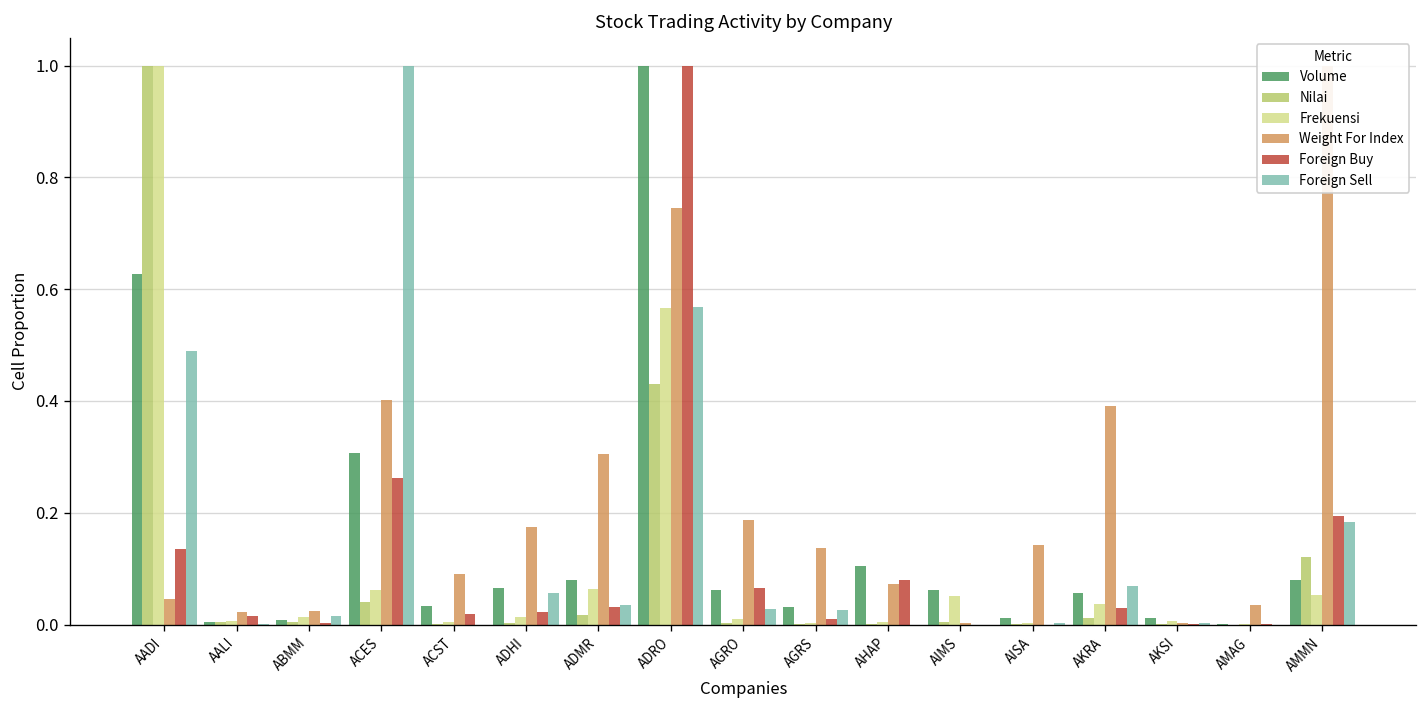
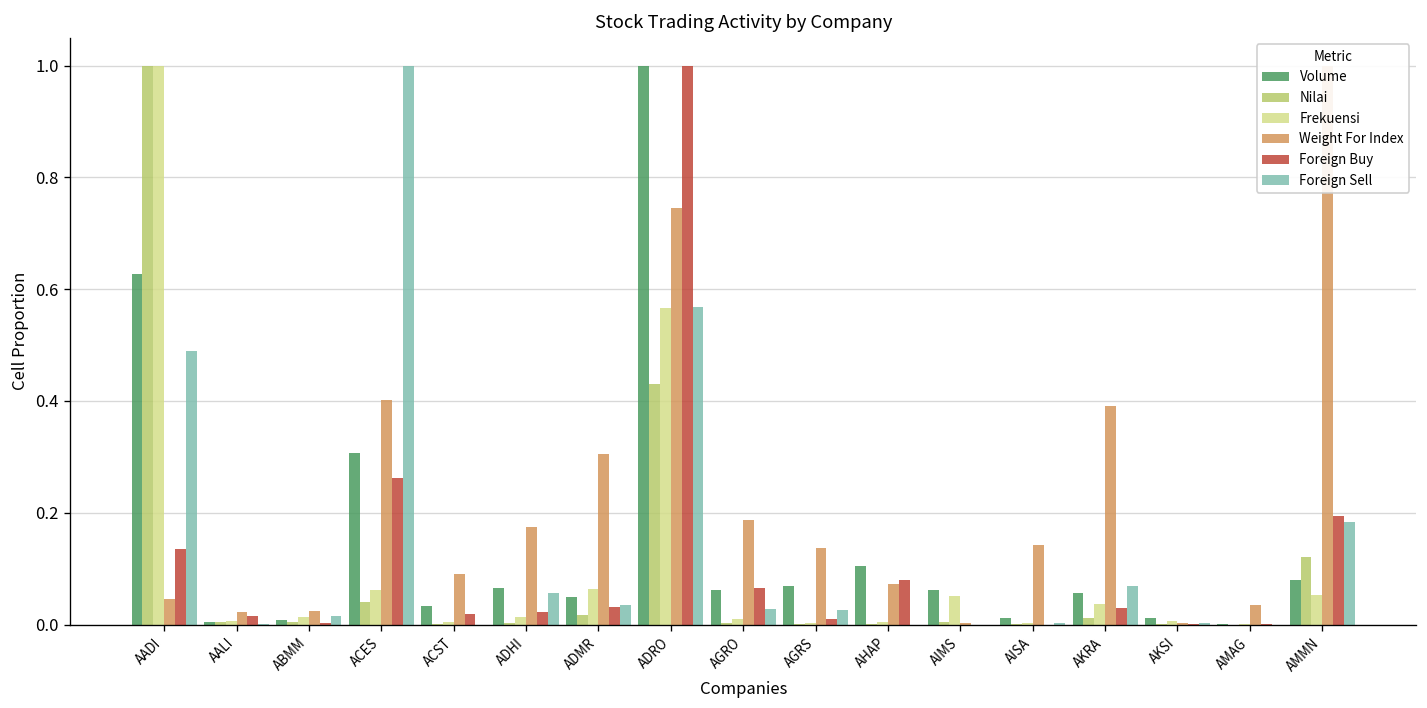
  {
    "Volume": {
      "AADI": 0.63,
      "AALI": 0.01,
      "ABMM": 0.01,
      "ACES": 0.31,
      "ACST": 0.03,
      "ADHI": 0.07,
-     "ADMR": 0.08,
+     "ADMR": 0.05,
      "ADRO": 1.00,
      "AGRO": 0.06,
-     "AGRS": 0.03,
+     "AGRS": 0.07,
      "AHAP": 0.10,
      "AIMS": 0.06,
      "AISA": 0.01,
      "AKRA": 0.06,
      "AKSI": 0.01,
      "AMMN": 0.08
    },
    "Weight For Index": {
      "AADI": 0.05,
      "AALI": 0.02,
      "ABMM": 0.02,
      "ACES": 0.40,
      "ACST": 0.09,
      "ADHI": 0.18,
      "ADMR": 0.31,
      "ADRO": 0.75,
      "AGRO": 0.19,
      "AGRS": 0.14,
      "AHAP": 0.07,
      "AISA": 0.14,
      "AKRA": 0.39,
      "AMAG": 0.03
    },
    "Foreign Buy": {
      "AADI": 0.14,
      "AALI": 0.01,
      "ACES": 0.26,
      "ACST": 0.02,
      "ADHI": 0.02,
      "ADMR": 0.03,
      "ADRO": 1.00,
      "AGRO": 0.07,
      "AGRS": 0.01,
      "AHAP": 0.08,
      "AIMS": 0.00,
      "AKRA": 0.03,
      "AMMN": 0.19
    },
    "Foreign Sell": {
      "AADI": 0.49,
      "ABMM": 0.02,
      "ACES": 1.00,
      "ACST": 0.00,
      "ADHI": 0.06,
      "ADMR": 0.04,
      "ADRO": 0.57,
      "AGRO": 0.03,
      "AGRS": 0.03,
      "AHAP": 0.00,
      "AKRA": 0.07,
      "AMAG": 0.00,
      "AMMN": 0.18
    }
  }
